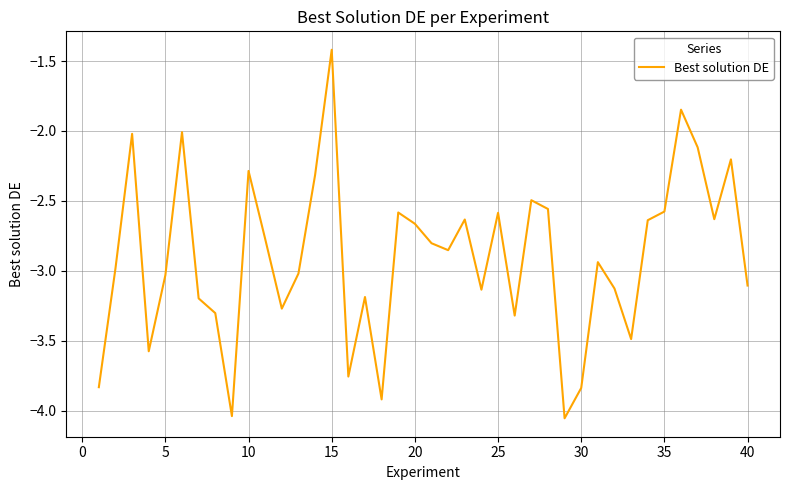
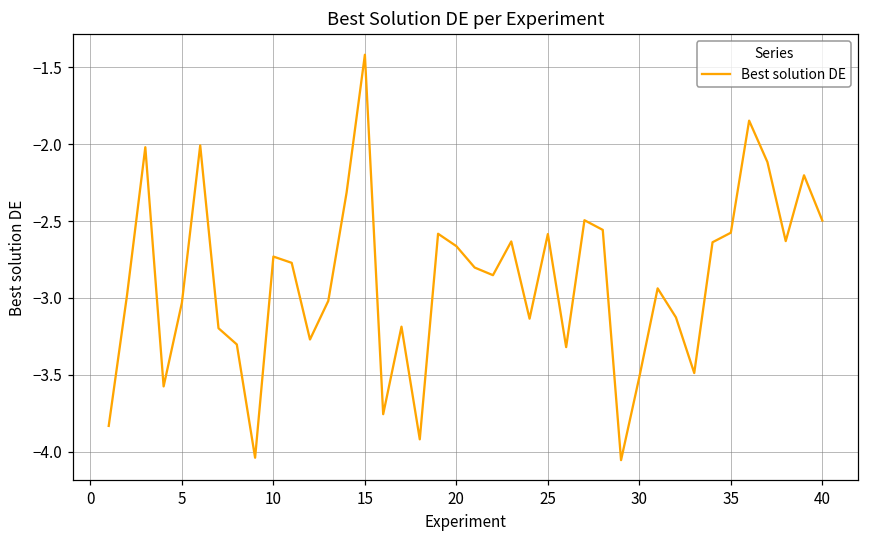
  {
    "5": -3.03,
-   "10": -2.29,
+   "10": -2.73,
    "15": -1.42,
    "20": -2.66,
    "25": -2.58,
-   "30": -3.84,
+   "30": -3.51,
    "35": -2.58,
-   "40": -3.11
+   "40": -2.50
  }
